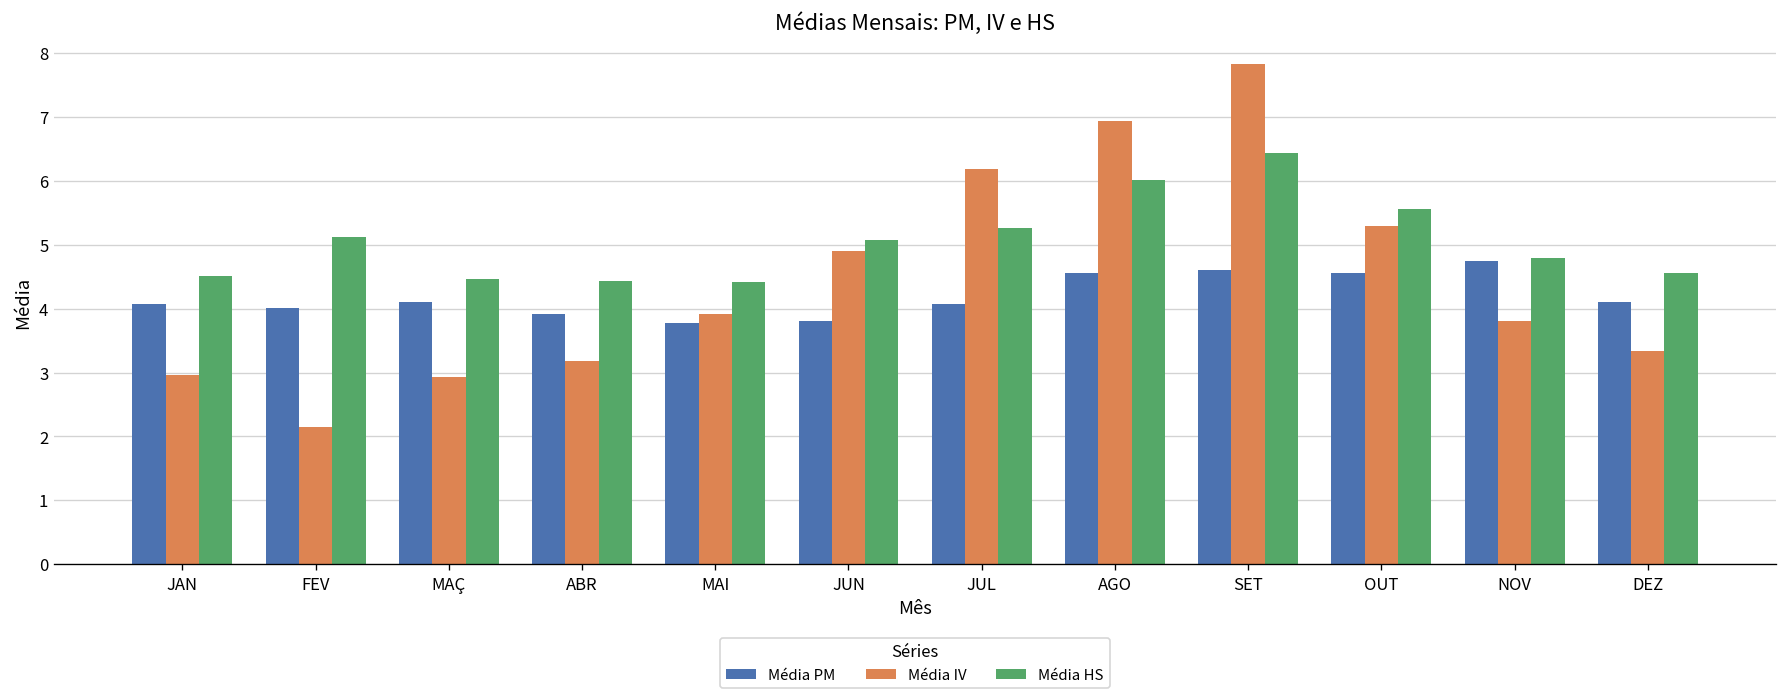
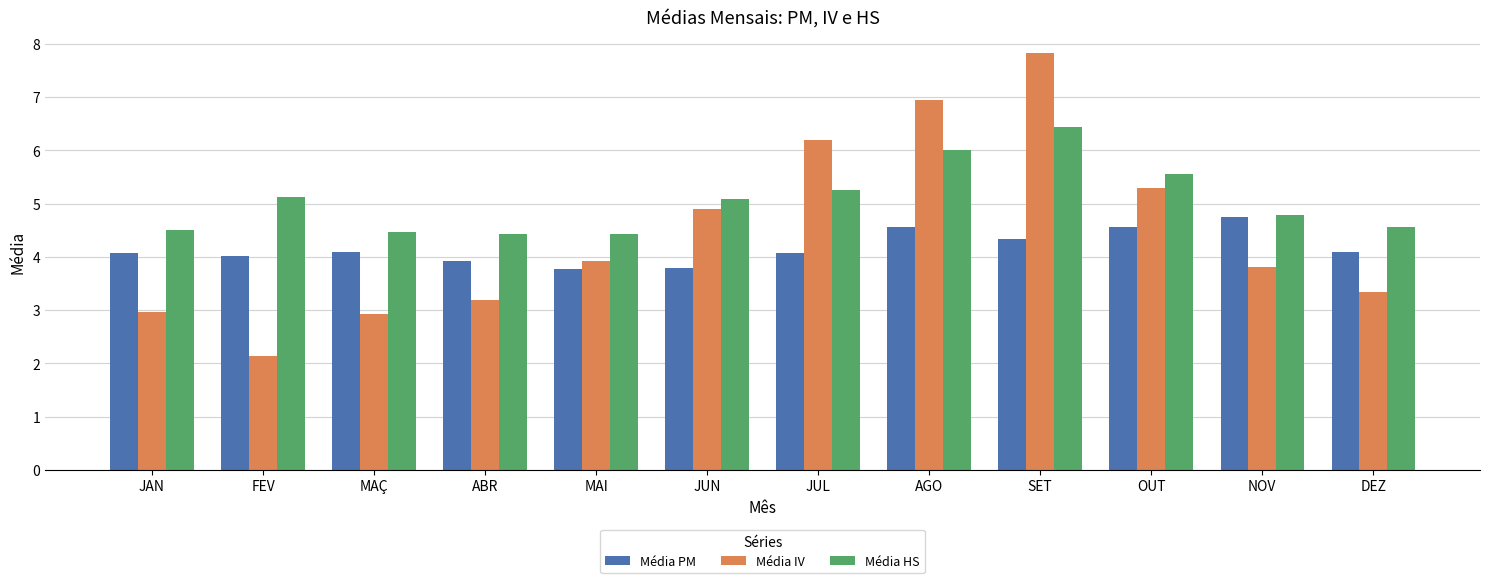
  {
    "Média PM": {
      "JAN": 4.1,
      "FEV": 4.0,
      "MAÇ": 4.1,
      "ABR": 3.9,
      "MAI": 3.8,
      "JUN": 3.8,
      "JUL": 4.1,
      "AGO": 4.6,
-     "SET": 4.6,
+     "SET": 4.3,
      "OUT": 4.6,
      "NOV": 4.7,
      "DEZ": 4.1
    },
    "Média IV": {
      "JAN": 3.0,
      "FEV": 2.1,
      "MAÇ": 2.9,
      "ABR": 3.2,
      "MAI": 3.9,
      "JUN": 4.9,
      "JUL": 6.2,
      "AGO": 6.9,
      "SET": 7.8,
      "OUT": 5.3,
      "NOV": 3.8,
      "DEZ": 3.3
    },
    "Média HS": {
      "JAN": 4.5,
      "FEV": 5.1,
      "MAÇ": 4.5,
      "ABR": 4.4,
      "MAI": 4.4,
      "JUN": 5.1,
      "JUL": 5.3,
      "AGO": 6.0,
      "SET": 6.4,
      "OUT": 5.6,
      "NOV": 4.8,
      "DEZ": 4.6
    }
  }
